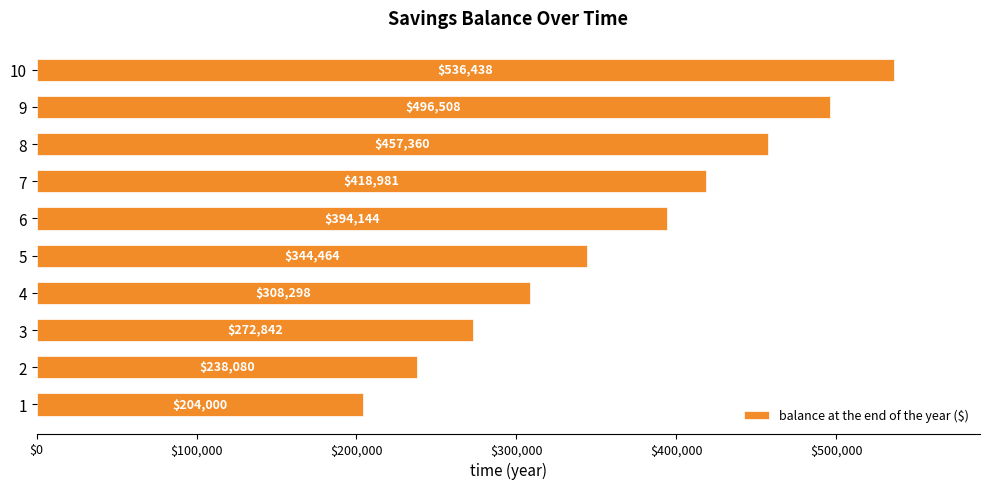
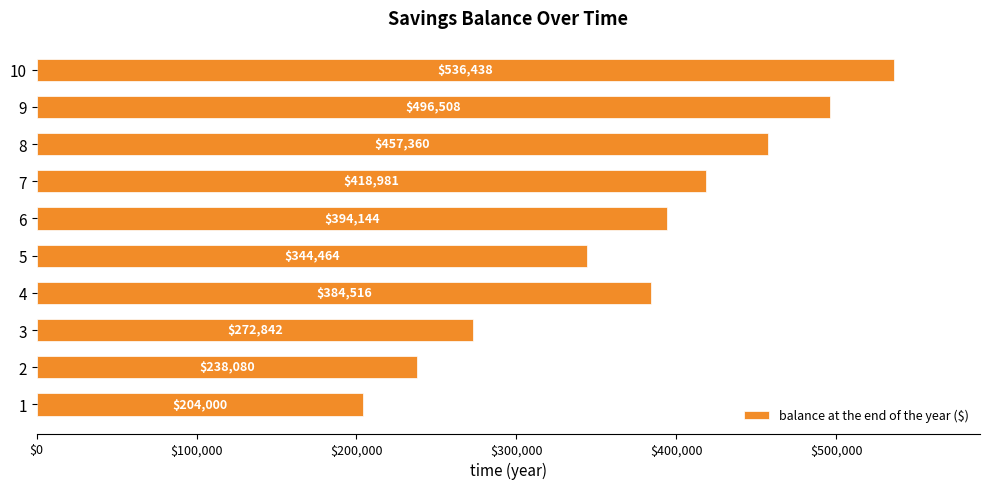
  {
    "10": "$536,438",
    "9": "$496,508",
    "8": "$457,360",
    "7": "$418,981",
    "6": "$394,144",
    "5": "$344,464",
-   "4": "$308,298",
+   "4": "$384,516",
    "3": "$272,842",
    "2": "$238,080",
    "1": "$204,000"
  }
